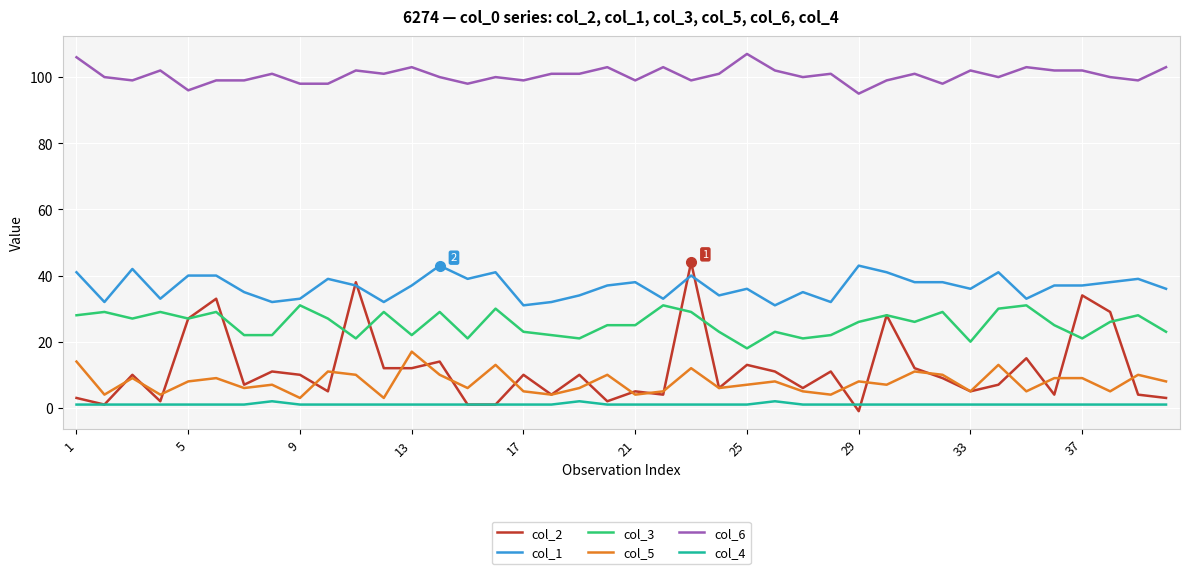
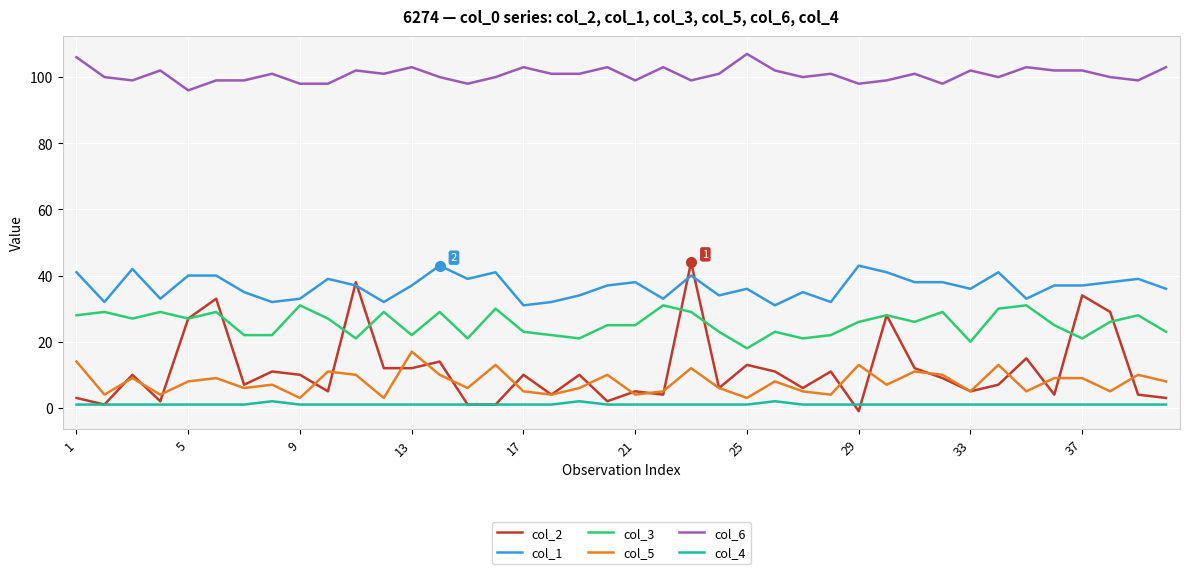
  {
    "col_5": {
      "1": 14,
      "5": 8,
      "9": 3,
      "13": 17,
      "17": 5,
      "21": 4,
-     "25": 7,
-     "29": 8,
+     "25": 3,
+     "29": 13,
      "37": 9
    },
    "col_6": {
      "1": 106,
      "5": 96,
      "9": 98,
      "13": 103,
-     "17": 99,
+     "17": 103,
      "21": 99,
      "25": 107,
-     "29": 95,
+     "29": 98,
      "33": 102,
      "37": 102
    }
  }
